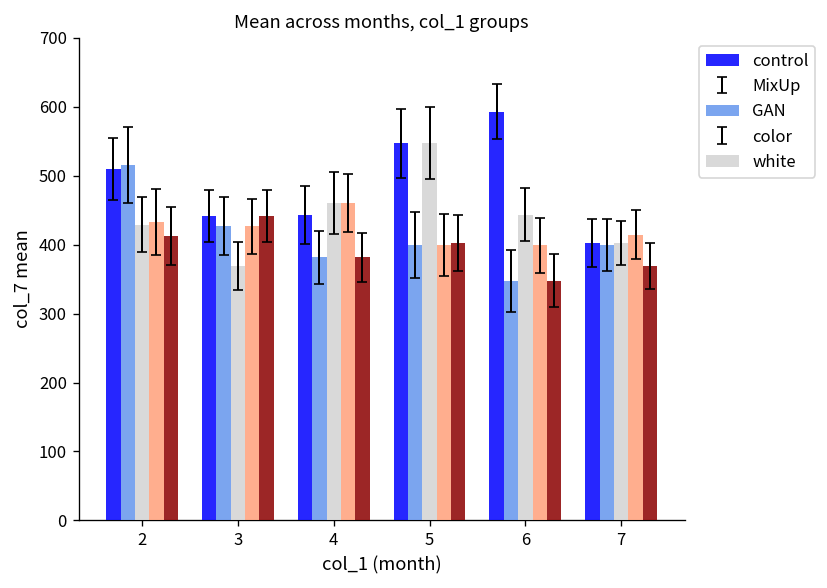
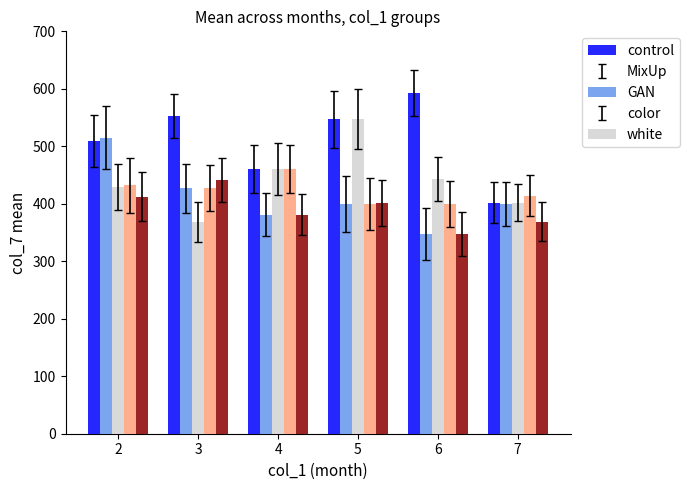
  {
    "control": {
      "2": 510,
-     "3": 440,
-     "4": 440,
+     "3": 550,
+     "4": 460,
      "5": 550,
      "6": 590,
      "7": 400
    }
  }
